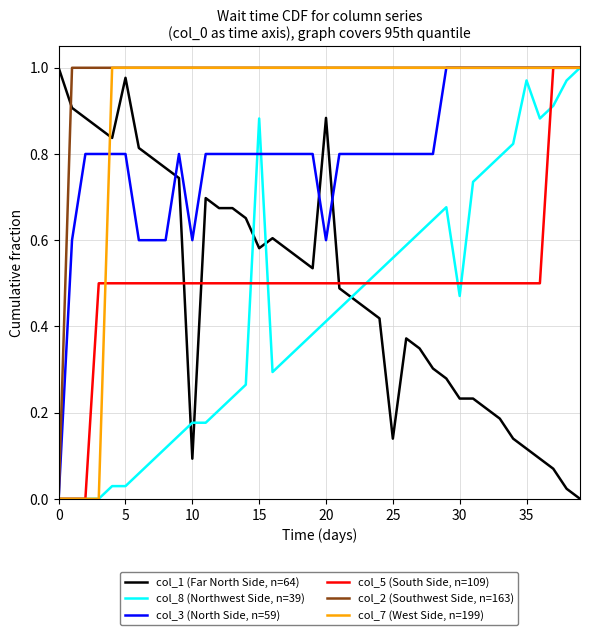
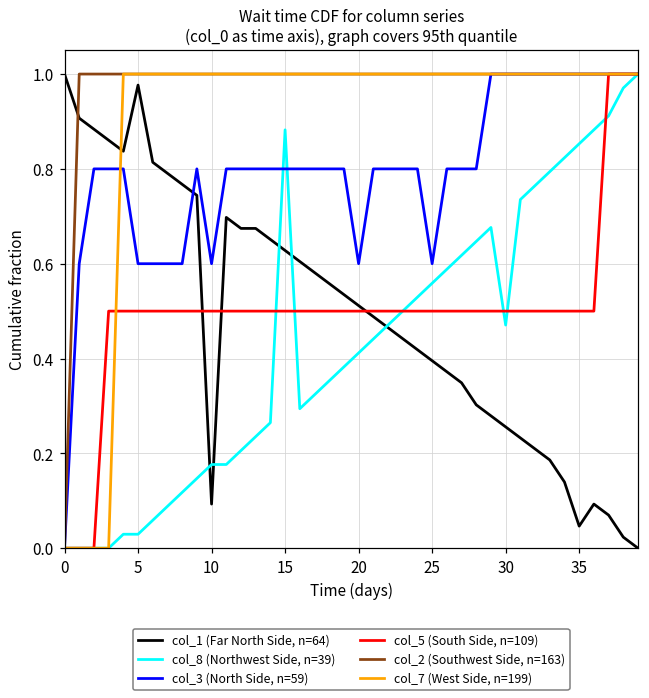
  {
    "col_1 (Far North Side, n=64)": {
      "0": 1.00,
      "5": 0.98,
      "10": 0.09,
-     "15": 0.58,
-     "20": 0.88,
-     "25": 0.14,
-     "30": 0.23,
-     "35": 0.12
+     "15": 0.63,
+     "20": 0.51,
+     "25": 0.40,
+     "30": 0.26,
+     "35": 0.05
    },
    "col_8 (Northwest Side, n=39)": {
      "5": 0.03,
      "10": 0.18,
      "15": 0.88,
      "20": 0.41,
      "25": 0.56,
      "30": 0.47,
-     "35": 0.97
+     "35": 0.85
    },
    "col_3 (North Side, n=59)": {
-     "5": 0.80,
+     "5": 0.60,
      "10": 0.60,
      "15": 0.80,
      "20": 0.60,
-     "25": 0.80
+     "25": 0.60
    },
    "col_5 (South Side, n=109)": {
      "5": 0.50,
      "10": 0.50,
      "15": 0.50,
      "20": 0.50,
      "25": 0.50,
      "30": 0.50,
      "35": 0.50
    }
  }
